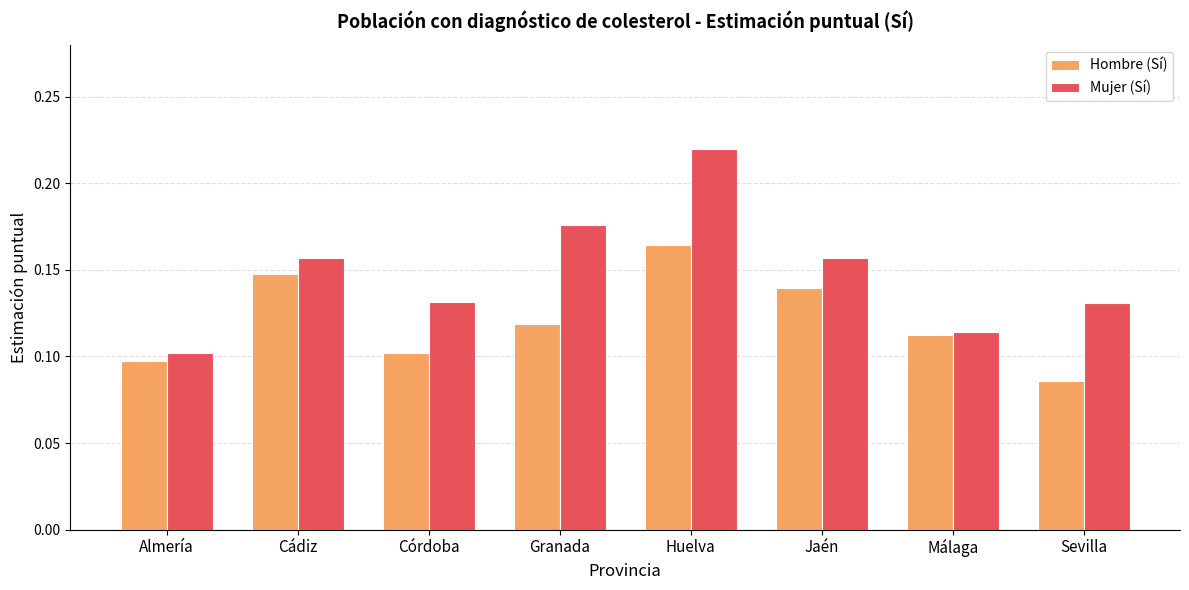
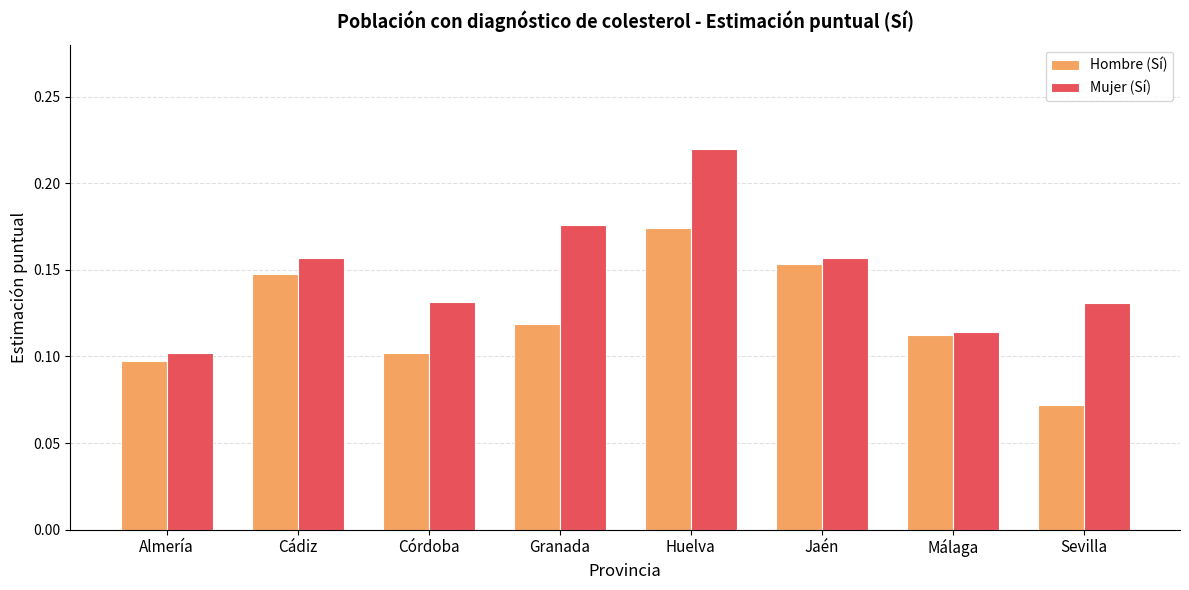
  {
    "Hombre (Sí)": {
      "Almería": 0.097,
      "Cádiz": 0.148,
      "Córdoba": 0.102,
      "Granada": 0.118,
-     "Huelva": 0.165,
-     "Jaén": 0.139,
+     "Huelva": 0.174,
+     "Jaén": 0.153,
      "Málaga": 0.113,
-     "Sevilla": 0.086
+     "Sevilla": 0.072
    },
    "Mujer (Sí)": {
      "Almería": 0.102,
      "Cádiz": 0.157,
      "Córdoba": 0.131,
      "Granada": 0.176,
      "Huelva": 0.220,
      "Jaén": 0.157,
      "Málaga": 0.114,
      "Sevilla": 0.131
    }
  }
